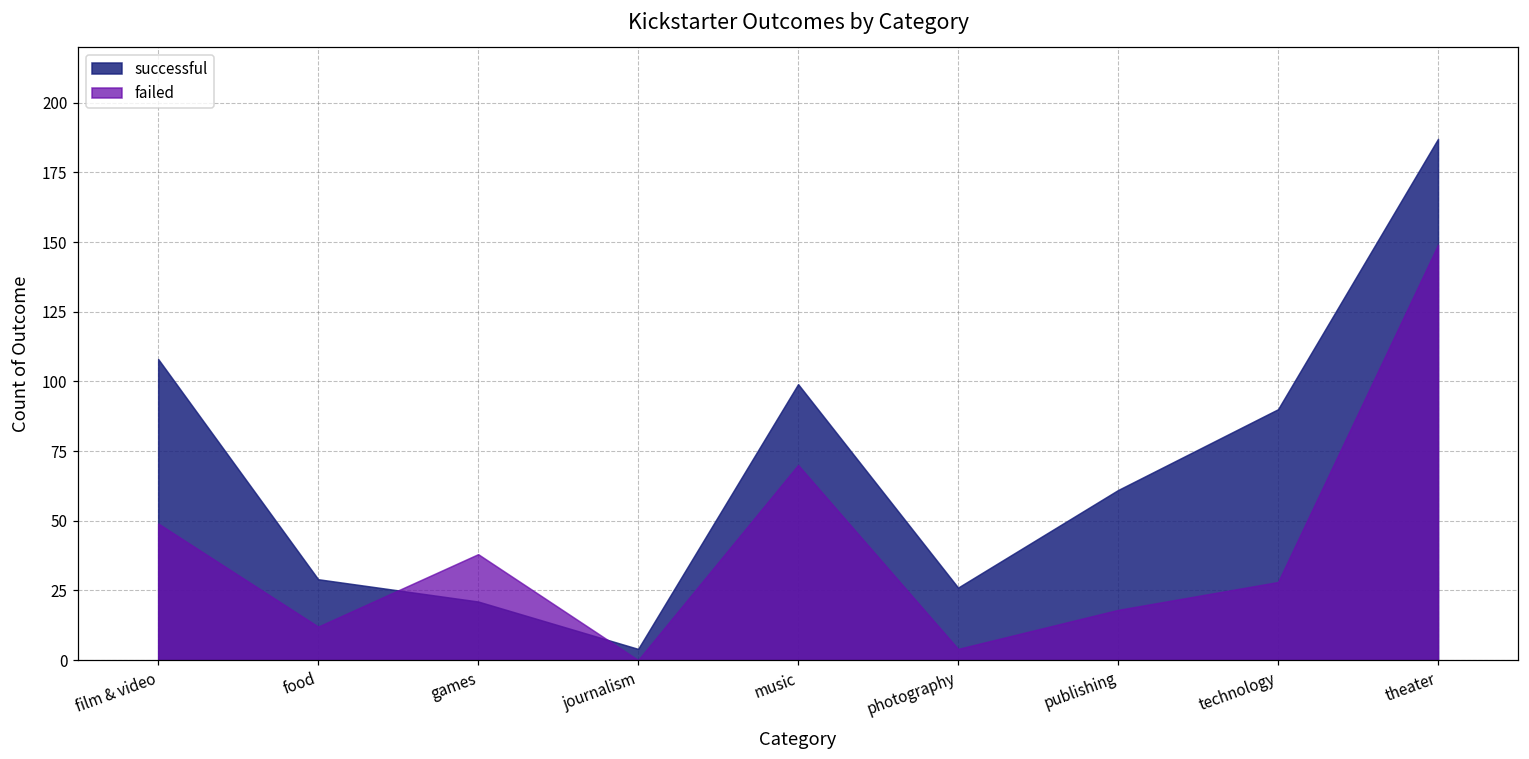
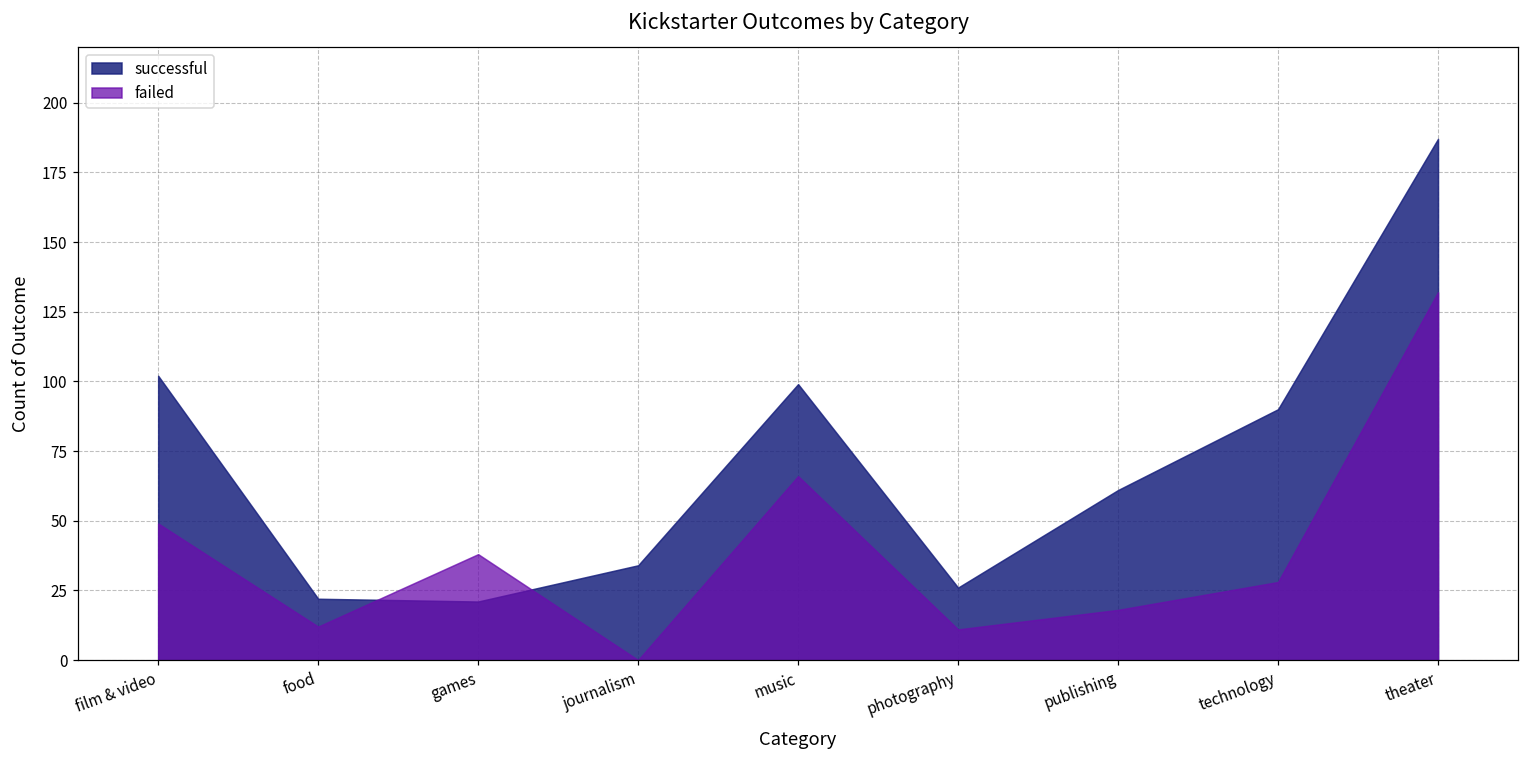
  {
    "successful": {
-     "film & video": 108,
-     "food": 29,
+     "film & video": 102,
+     "food": 22,
      "games": 21,
-     "journalism": 4,
+     "journalism": 34,
      "music": 99,
      "photography": 26,
      "publishing": 61,
      "technology": 90,
      "theater": 187
    },
    "failed": {
      "film & video": 49,
      "food": 12,
      "games": 38,
      "journalism": 0,
-     "music": 70,
-     "photography": 4,
+     "music": 66,
+     "photography": 11,
      "publishing": 18,
      "technology": 28,
-     "theater": 149
+     "theater": 132
    }
  }
